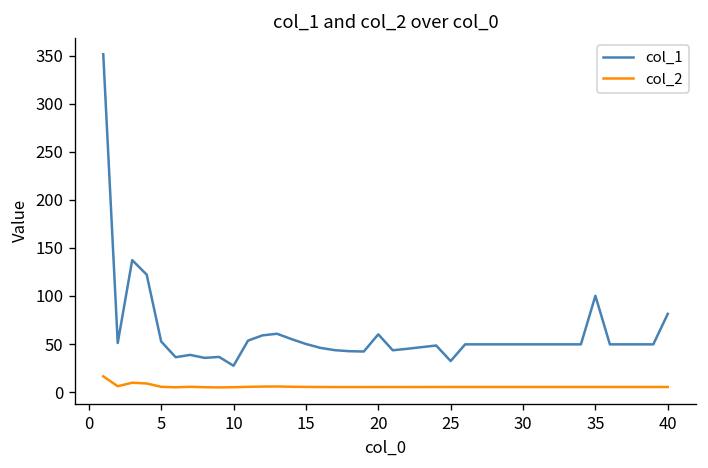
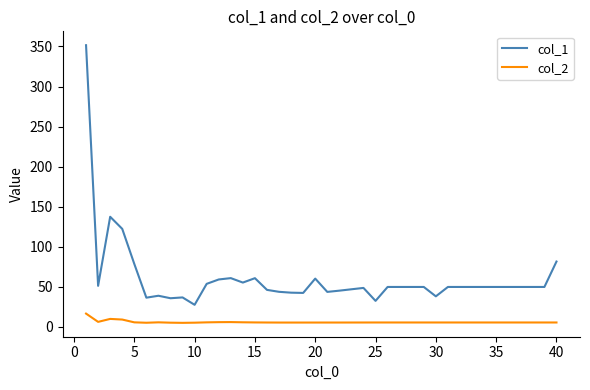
  {
    "col_1": {
-     "5": 50,
+     "5": 80,
      "10": 30,
-     "15": 50,
+     "15": 60,
      "20": 60,
      "25": 30,
-     "30": 50,
-     "35": 100,
+     "30": 40,
+     "35": 50,
      "40": 80
    },
    "col_2": {
      "5": 10,
      "10": 10,
      "15": 10,
      "20": 10,
      "25": 10,
      "30": 10,
      "35": 10,
      "40": 10
    }
  }
